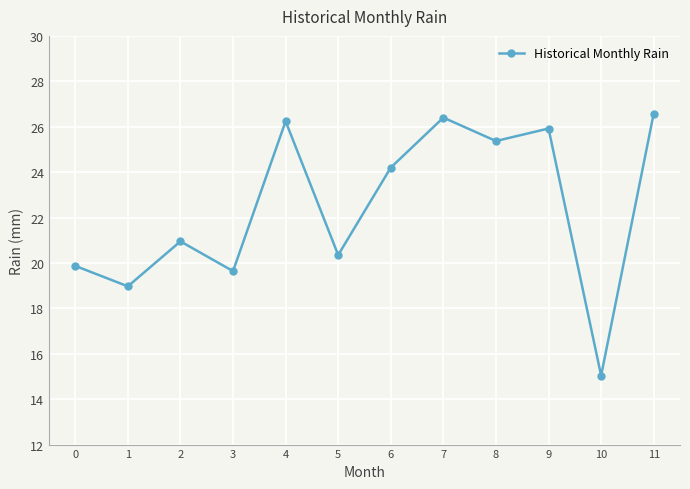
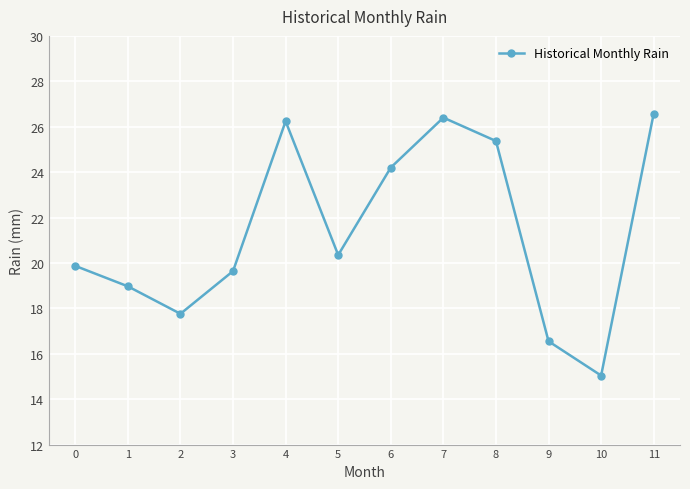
  {
    "0": 19.9,
    "1": 19.0,
-   "2": 21.0,
+   "2": 17.8,
    "3": 19.6,
    "4": 26.2,
    "5": 20.4,
    "6": 24.2,
    "7": 26.4,
    "8": 25.4,
-   "9": 25.9,
+   "9": 16.6,
    "10": 15.0,
    "11": 26.6
  }
